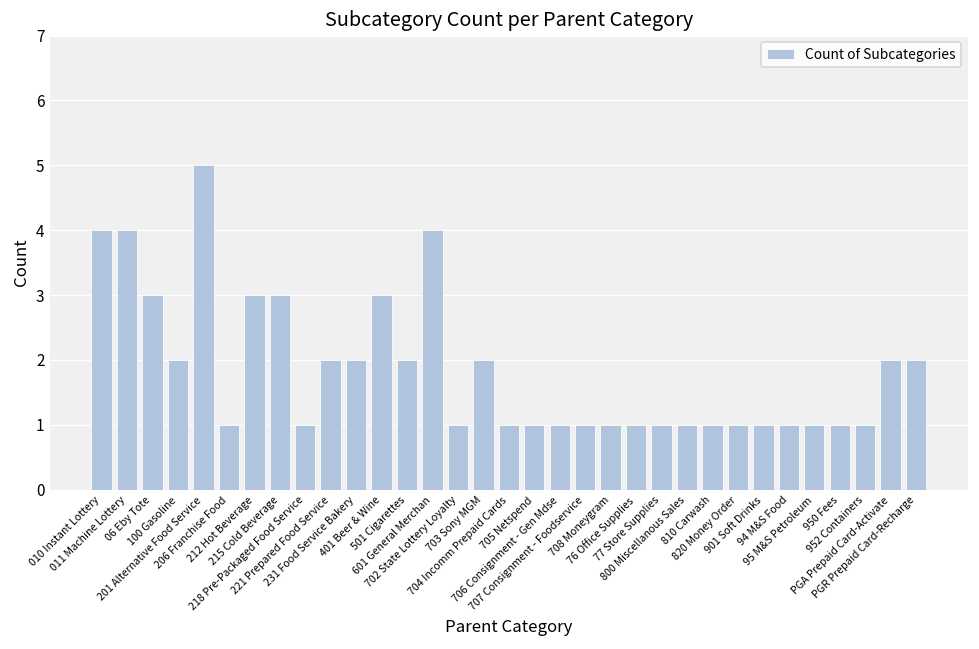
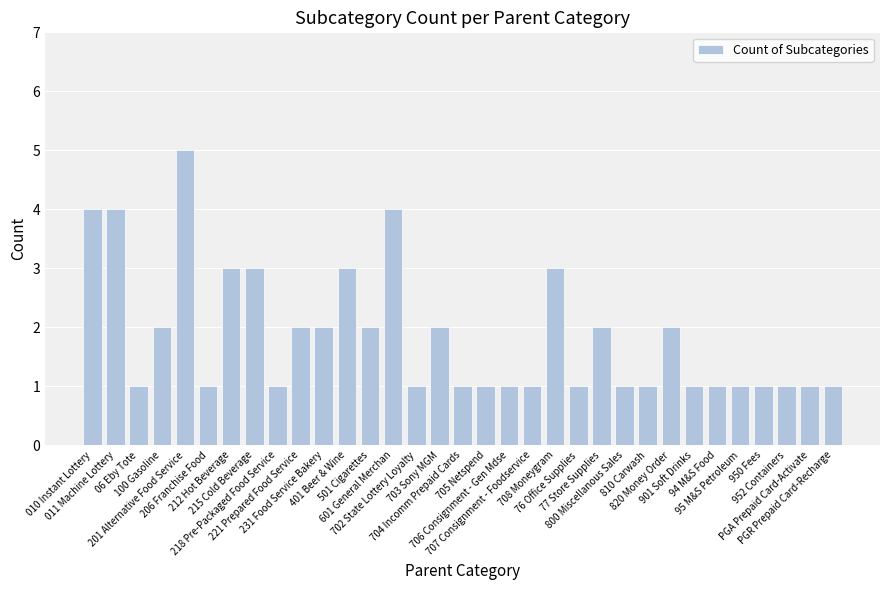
  {
    "010 Instant Lottery": 4,
    "011 Machine Lottery": 4,
-   "06 Eby Tote": 3,
+   "06 Eby Tote": 1,
    "100 Gasoline": 2,
    "201 Alternative Food Service": 5,
    "206 Franchise Food": 1,
    "212 Hot Beverage": 3,
    "215 Cold Beverage": 3,
    "218 Pre-Packaged Food Service": 1,
    "221 Prepared Food Service": 2,
    "231 Food Service Bakery": 2,
    "401 Beer & Wine": 3,
    "501 Cigarettes": 2,
    "601 General Merchan": 4,
    "702 State Lottery Loyalty": 1,
    "703 Sony MGM": 2,
    "704 Incomm Prepaid Cards": 1,
    "705 Netspend": 1,
    "706 Consignment - Gen Mdse": 1,
    "707 Consignment - Foodservice": 1,
-   "708 Moneygram": 1,
+   "708 Moneygram": 3,
    "76 Office Supplies": 1,
-   "77 Store Supplies": 1,
+   "77 Store Supplies": 2,
    "800 Miscellanous Sales": 1,
    "810 Carwash": 1,
-   "820 Money Order": 1,
+   "820 Money Order": 2,
    "901 Soft Drinks": 1,
    "94 M&S Food": 1,
    "95 M&S Petroleum": 1,
    "950 Fees": 1,
    "952 Containers": 1,
-   "PGA Prepaid Card-Activate": 2,
-   "PGR Prepaid Card-Recharge": 2
+   "PGA Prepaid Card-Activate": 1,
+   "PGR Prepaid Card-Recharge": 1
  }
